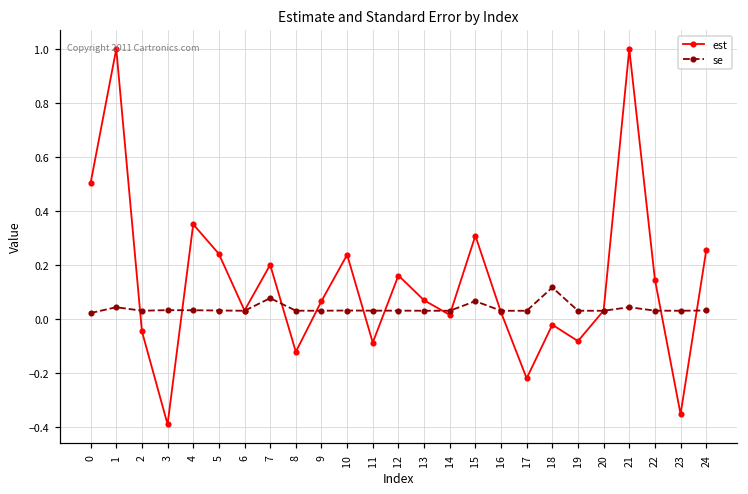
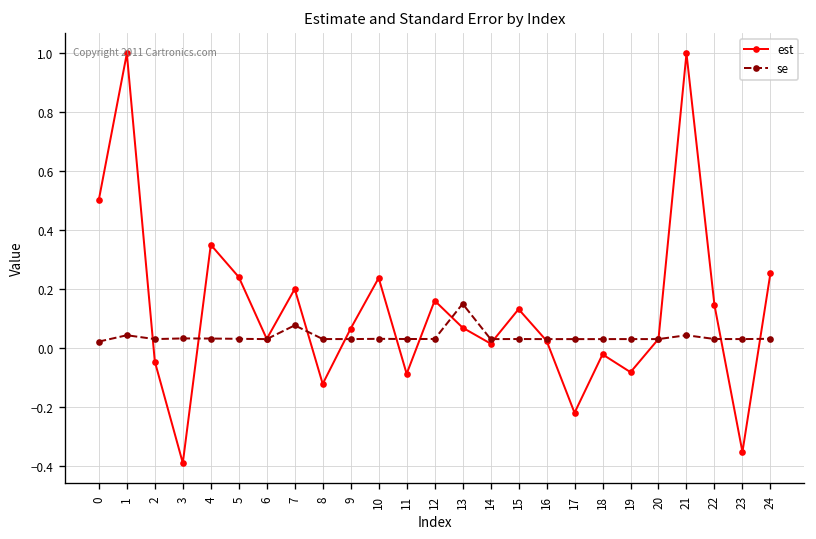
  {
    "est": {
      "0": 0.50,
      "2": -0.04,
      "3": -0.39,
      "4": 0.35,
      "5": 0.24,
      "7": 0.20,
      "8": -0.12,
      "9": 0.07,
      "10": 0.24,
      "11": -0.09,
      "12": 0.16,
      "13": 0.07,
      "14": 0.02,
-     "15": 0.31,
+     "15": 0.13,
      "17": -0.22,
      "18": -0.02,
      "19": -0.08,
      "21": 1.00,
      "22": 0.15,
      "23": -0.35,
      "24": 0.25
    },
    "se": {
      "0": 0.02,
      "1": 0.04,
      "2": 0.03,
      "3": 0.03,
      "4": 0.03,
      "5": 0.03,
      "7": 0.08,
      "8": 0.03,
      "9": 0.03,
      "10": 0.03,
      "11": 0.03,
      "12": 0.03,
-     "13": 0.03,
+     "13": 0.15,
      "14": 0.03,
-     "15": 0.07,
+     "15": 0.03,
      "17": 0.03,
-     "18": 0.12,
+     "18": 0.03,
      "19": 0.03,
      "21": 0.04,
      "22": 0.03,
      "23": 0.03,
      "24": 0.03
    }
  }
